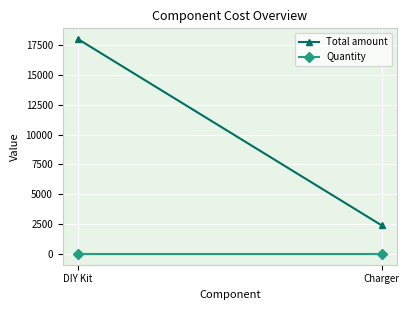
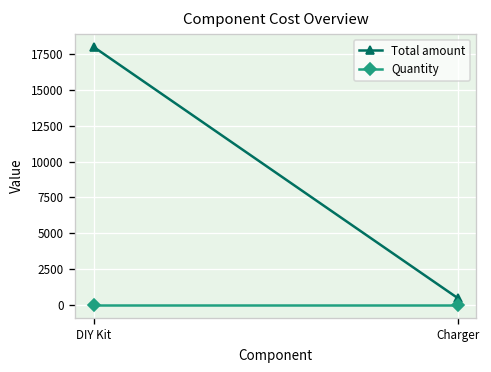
  {
    "Total amount": {
      "DIY Kit": 18000,
-     "Charger": 2400
+     "Charger": 500
    },
    "Quantity": {
      "DIY Kit": 0,
      "Charger": 0
    }
  }
